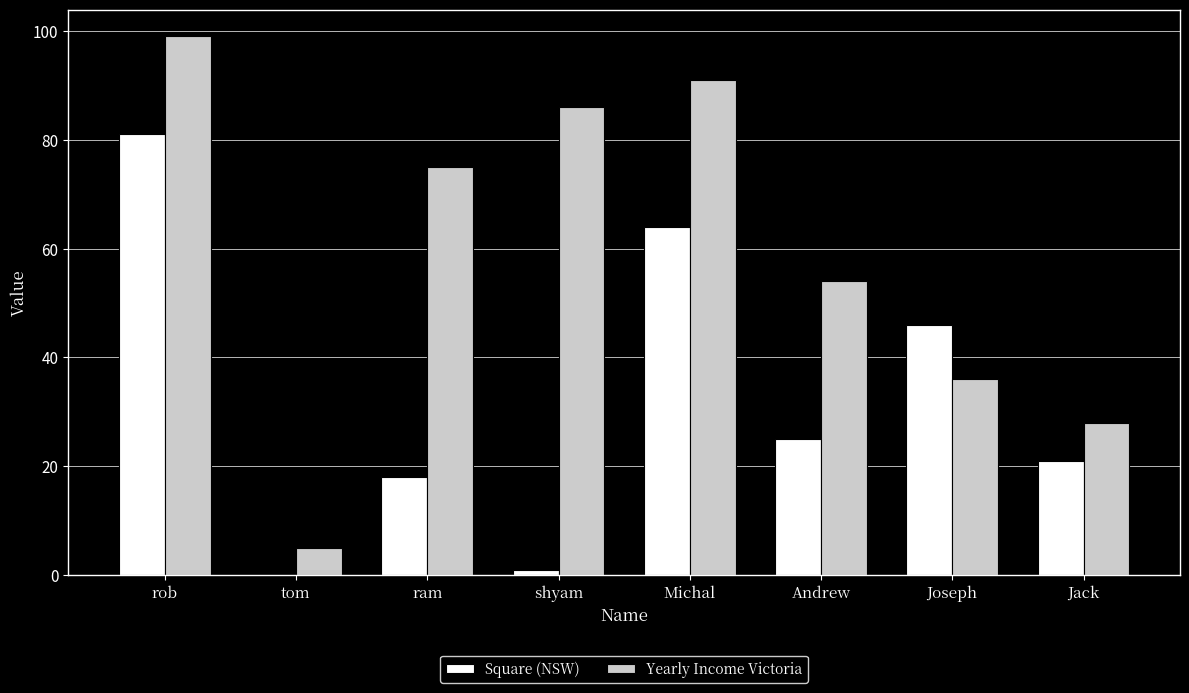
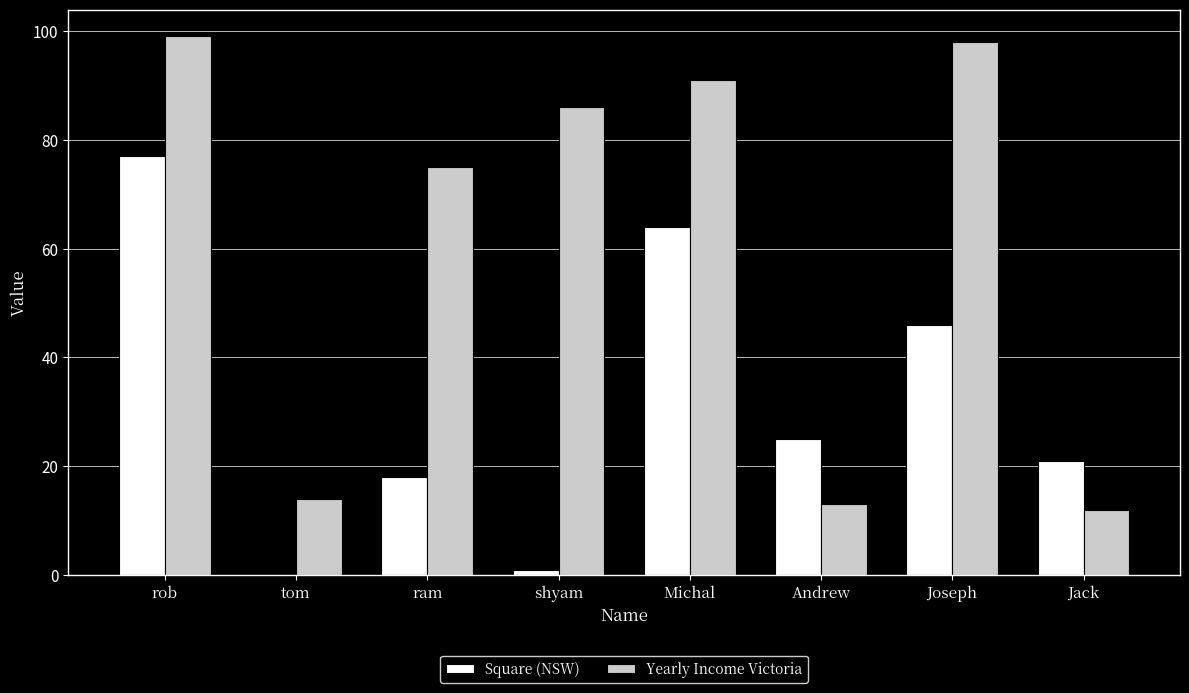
  {
    "Square (NSW)": {
-     "rob": 81,
+     "rob": 77,
      "tom": 0,
      "ram": 18,
      "shyam": 1,
      "Michal": 64,
      "Andrew": 25,
      "Joseph": 46,
      "Jack": 21
    },
    "Yearly Income Victoria": {
      "rob": 99,
-     "tom": 5,
+     "tom": 14,
      "ram": 75,
      "shyam": 86,
      "Michal": 91,
-     "Andrew": 54,
-     "Joseph": 36,
-     "Jack": 28
+     "Andrew": 13,
+     "Joseph": 98,
+     "Jack": 12
    }
  }
